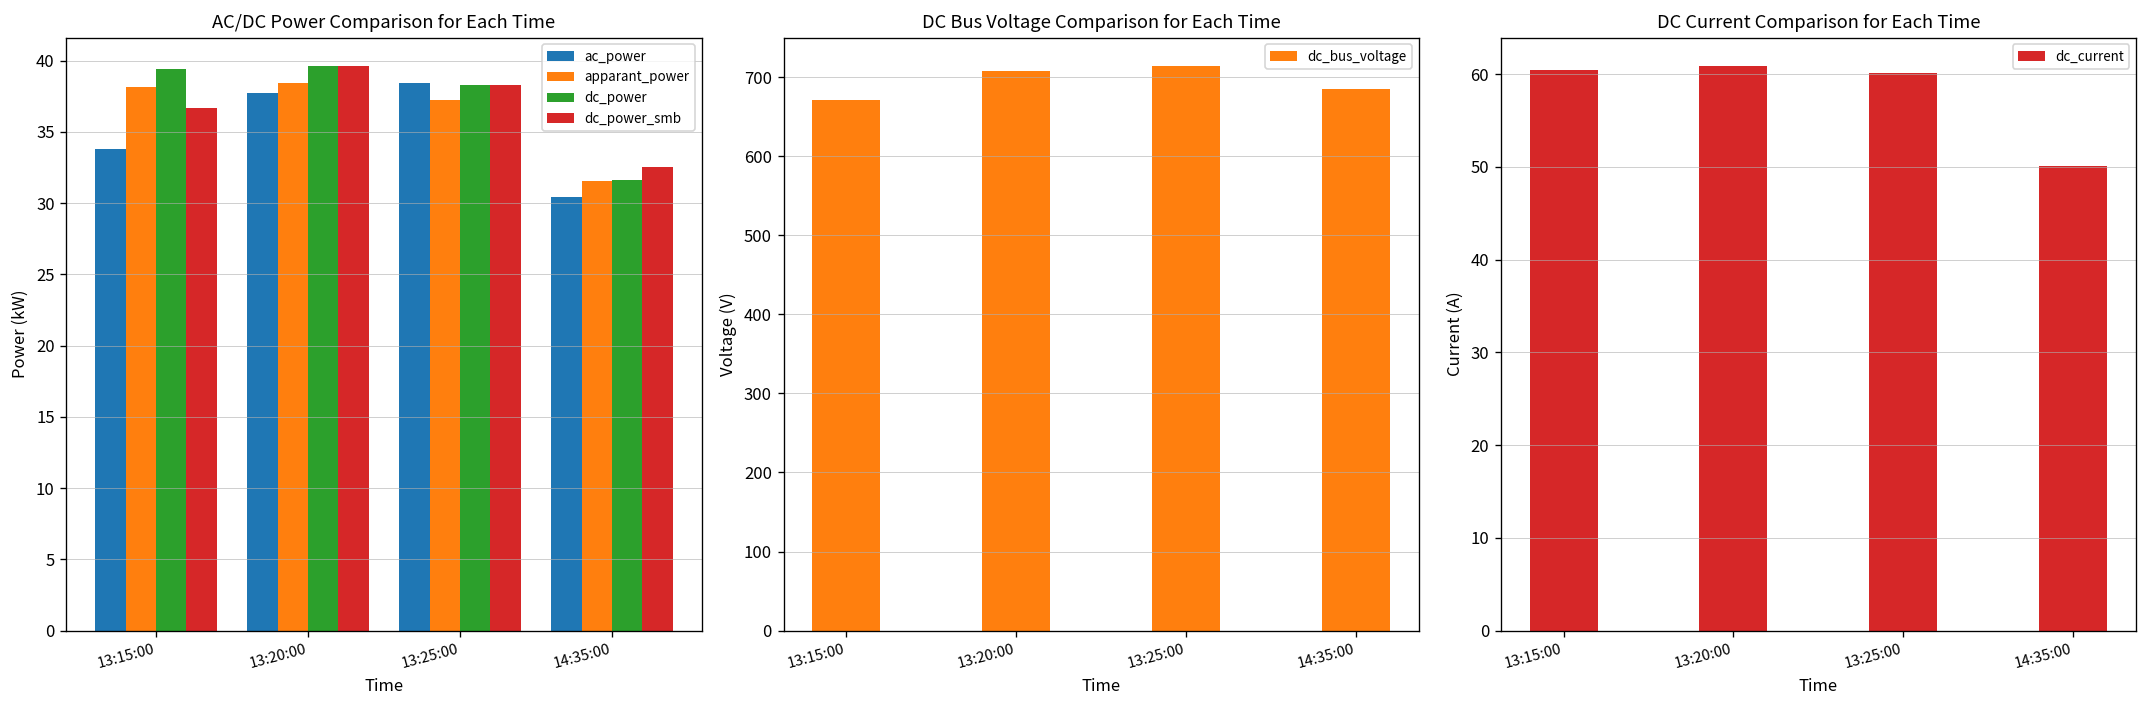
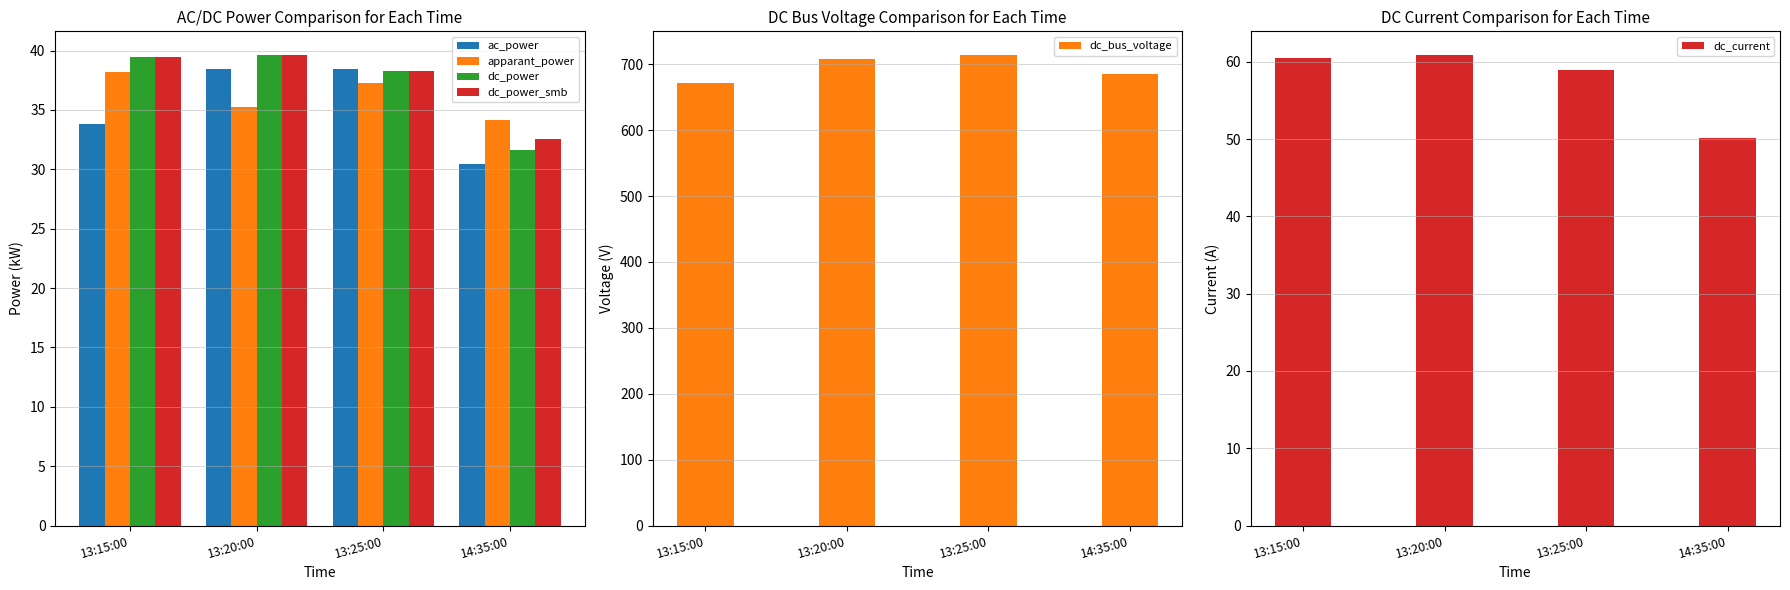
  {
    "AC/DC Power Comparison for Each Time": {
      "ac_power": {
        "13:15:00": 33.8,
-       "13:20:00": 37.7,
+       "13:20:00": 38.4,
        "13:25:00": 38.4,
        "14:35:00": 30.4
      },
      "apparant_power": {
        "13:15:00": 38.2,
-       "13:20:00": 38.4,
+       "13:20:00": 35.3,
        "13:25:00": 37.3,
-       "14:35:00": 31.5
+       "14:35:00": 34.2
      },
      "dc_power": {
        "13:15:00": 39.4,
        "13:20:00": 39.6,
        "13:25:00": 38.3,
        "14:35:00": 31.7
      },
      "dc_power_smb": {
-       "13:15:00": 36.7,
+       "13:15:00": 39.4,
        "13:20:00": 39.6,
        "13:25:00": 38.3,
        "14:35:00": 32.5
      }
    },
    "DC Bus Voltage Comparison for Each Time": {
      "13:15:00": 670,
      "13:20:00": 710,
      "13:25:00": 710,
      "14:35:00": 690
    },
    "DC Current Comparison for Each Time": {
      "13:15:00": 61,
      "13:20:00": 61,
-     "13:25:00": 60,
+     "13:25:00": 59,
      "14:35:00": 50
    }
  }
